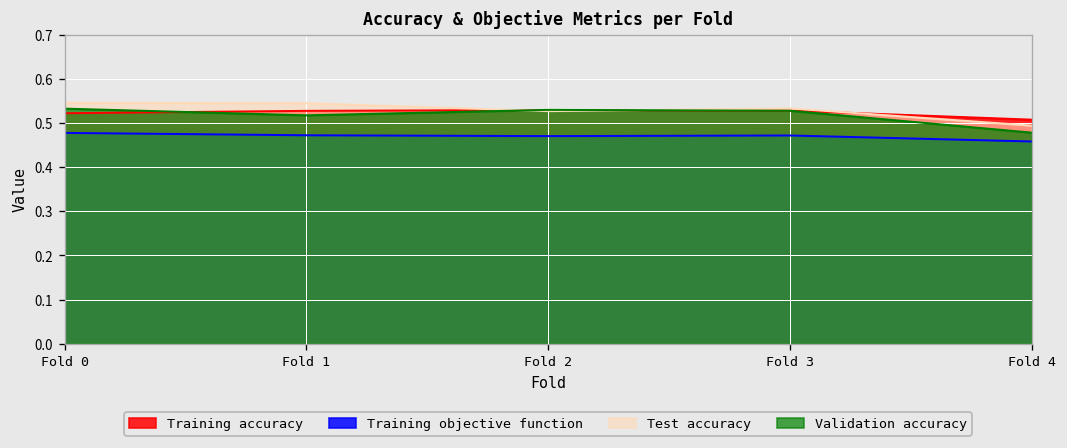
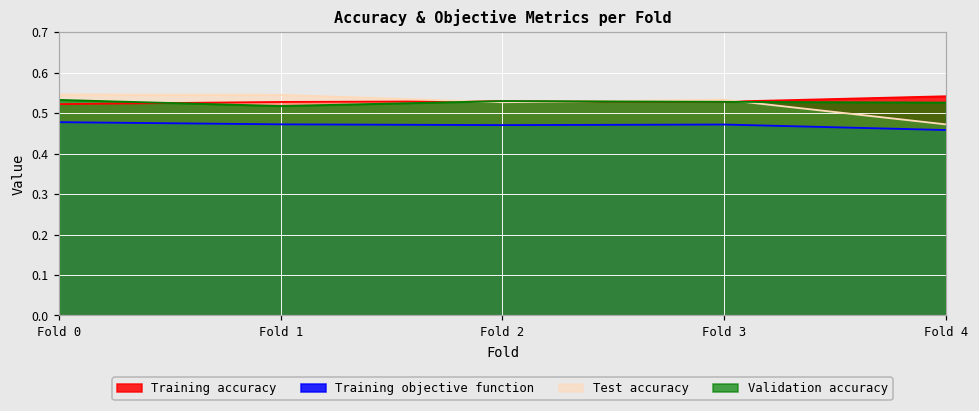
  {
    "Training accuracy": {
      "Fold 0": 0.52,
      "Fold 1": 0.53,
-     "Fold 4": 0.51
+     "Fold 4": 0.54
    },
    "Training objective function": {
      "Fold 0": 0.48,
      "Fold 1": 0.47,
      "Fold 2": 0.47,
      "Fold 3": 0.47,
      "Fold 4": 0.46
    },
    "Test accuracy": {
      "Fold 0": 0.55,
      "Fold 1": 0.55,
-     "Fold 4": 0.49
+     "Fold 4": 0.47
    },
    "Validation accuracy": {
      "Fold 0": 0.53,
      "Fold 1": 0.52,
-     "Fold 4": 0.48
+     "Fold 4": 0.53
    }
  }
